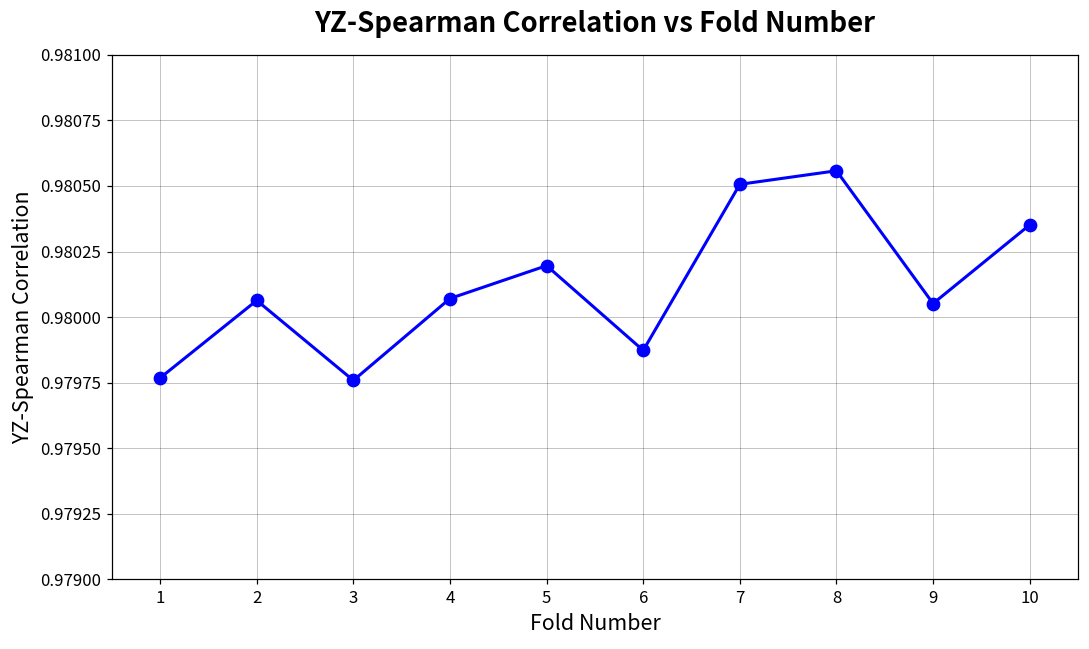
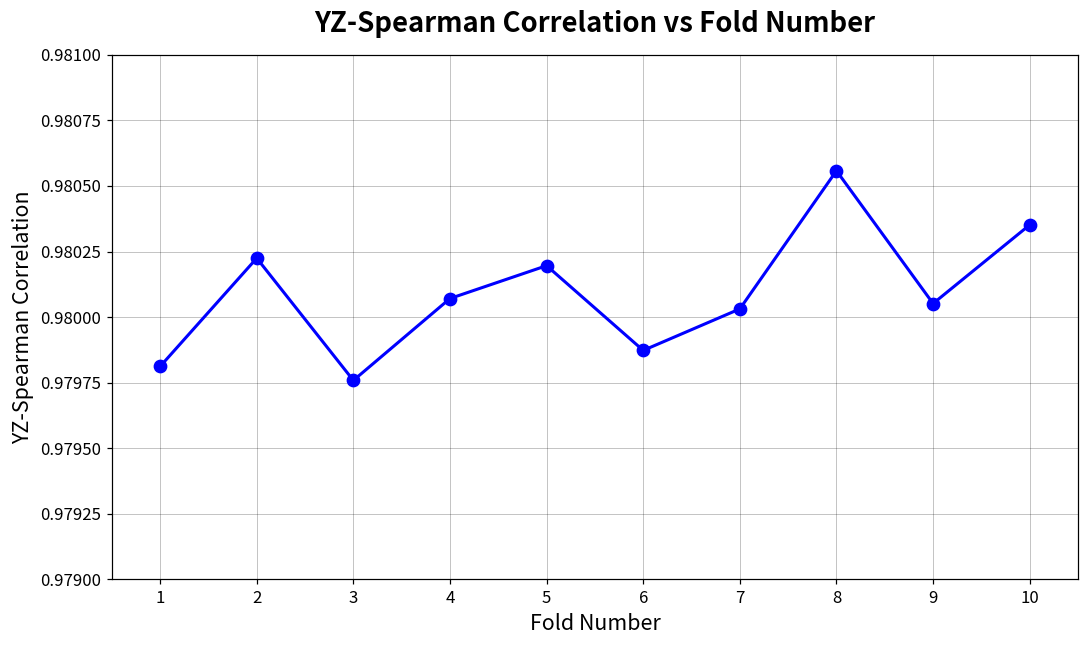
  {
-   "1": 0.97977,
-   "2": 0.98006,
+   "1": 0.97981,
+   "2": 0.98022,
    "3": 0.97976,
    "4": 0.98007,
    "5": 0.98020,
    "6": 0.97987,
-   "7": 0.98051,
+   "7": 0.98003,
    "8": 0.98056,
    "9": 0.98005,
    "10": 0.98035
  }
